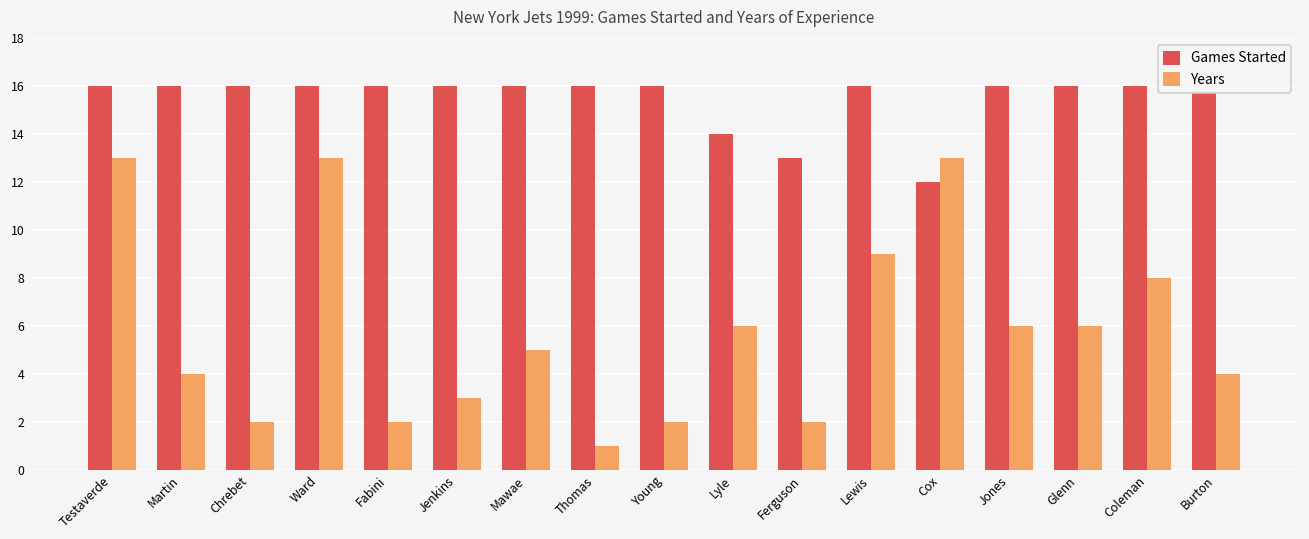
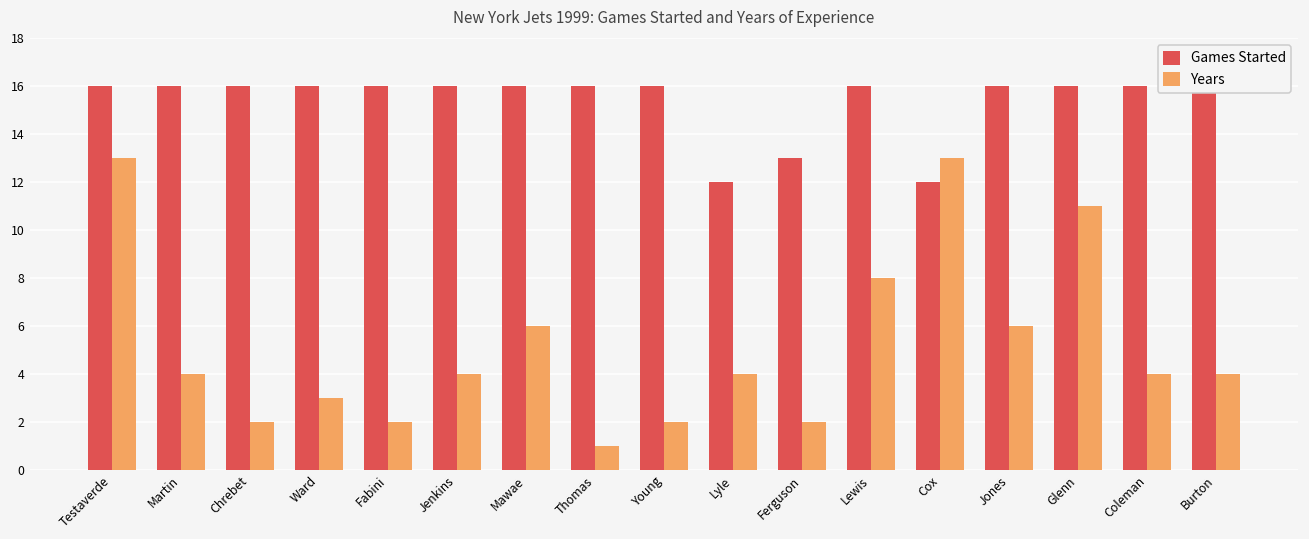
  {
    "Games Started": {
      "Testaverde": 16,
      "Martin": 16,
      "Chrebet": 16,
      "Ward": 16,
      "Fabini": 16,
      "Jenkins": 16,
      "Mawae": 16,
      "Thomas": 16,
      "Young": 16,
-     "Lyle": 14,
+     "Lyle": 12,
      "Ferguson": 13,
      "Lewis": 16,
      "Cox": 12,
      "Jones": 16,
      "Glenn": 16,
      "Coleman": 16
    },
    "Years": {
      "Testaverde": 13,
      "Martin": 4,
      "Chrebet": 2,
-     "Ward": 13,
+     "Ward": 3,
      "Fabini": 2,
-     "Jenkins": 3,
-     "Mawae": 5,
+     "Jenkins": 4,
+     "Mawae": 6,
      "Thomas": 1,
      "Young": 2,
-     "Lyle": 6,
+     "Lyle": 4,
      "Ferguson": 2,
-     "Lewis": 9,
+     "Lewis": 8,
      "Cox": 13,
      "Jones": 6,
-     "Glenn": 6,
-     "Coleman": 8,
+     "Glenn": 11,
+     "Coleman": 4,
      "Burton": 4
    }
  }
